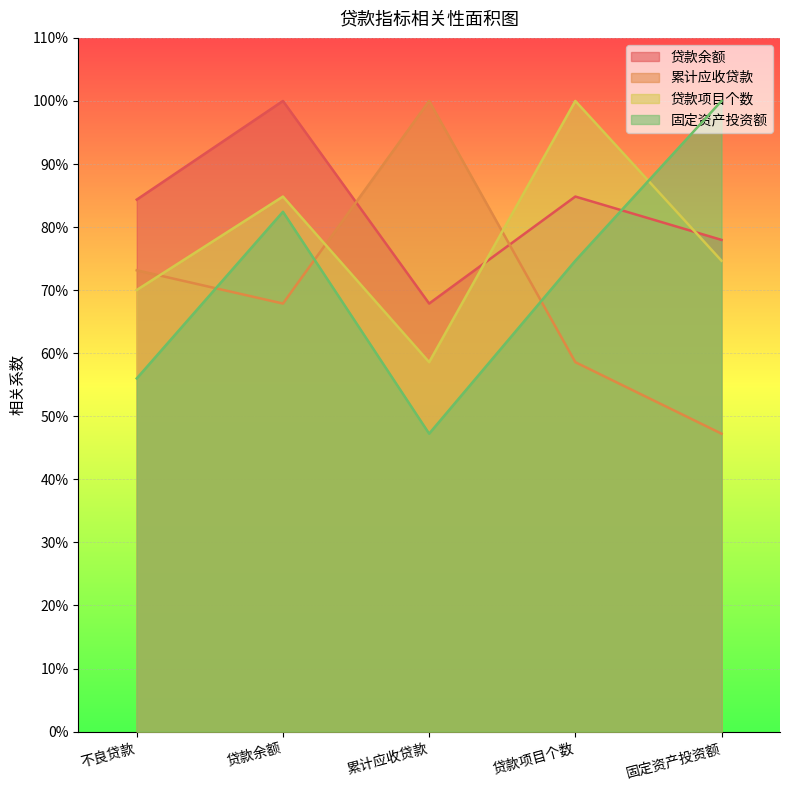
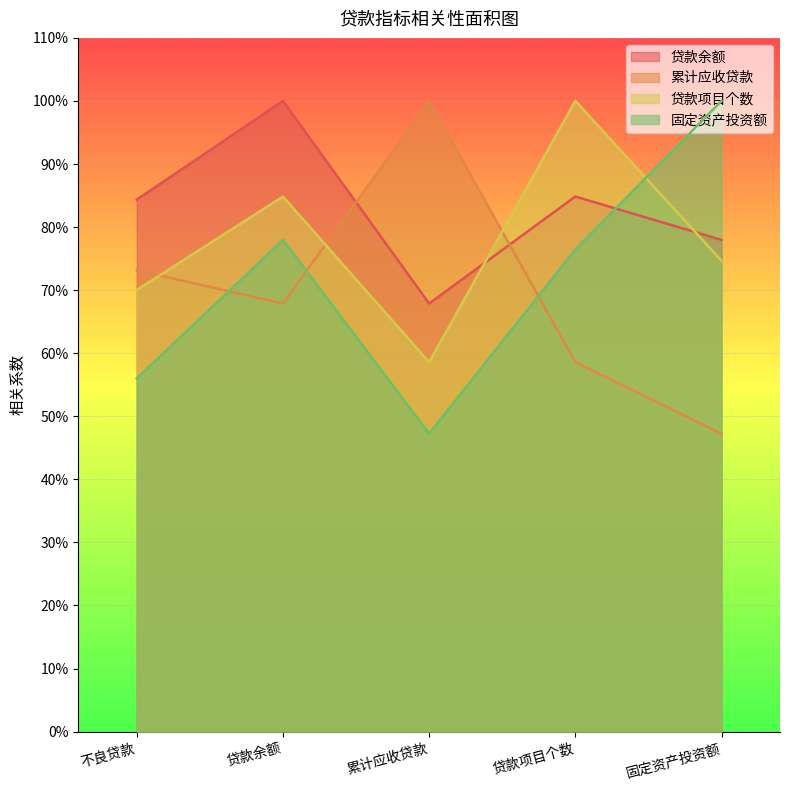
  {
    "固定资产投资额": {
      "不良贷款": "56%",
-     "贷款余额": "82%",
+     "贷款余额": "78%",
      "累计应收贷款": "47%",
-     "贷款项目个数": "75%"
+     "贷款项目个数": "76%"
    }
  }
